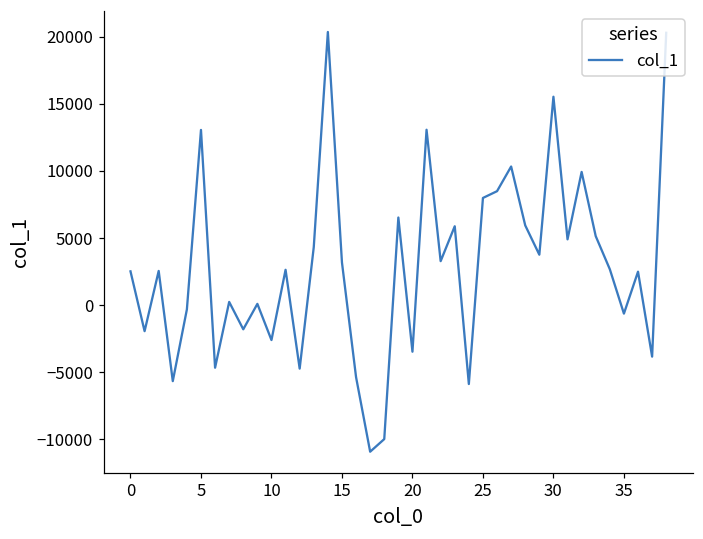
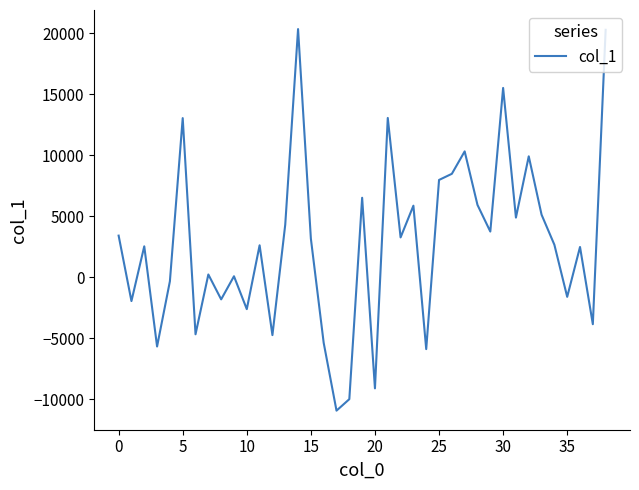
  {
-   "0": 2500,
+   "0": 3400,
    "5": 13100,
    "10": -2600,
    "15": 3200,
-   "20": -3500,
+   "20": -9100,
    "25": 8000,
    "30": 15500,
-   "35": -600
+   "35": -1600
  }
